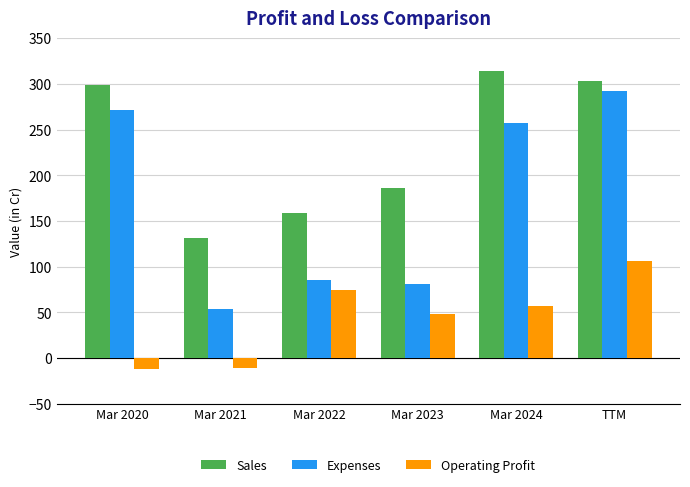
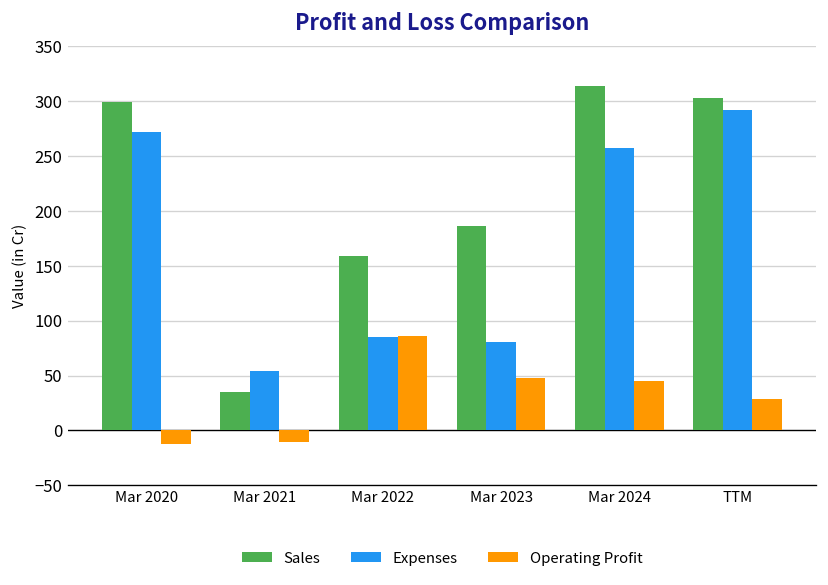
  {
    "Sales": {
      "Mar 2020": 300,
-     "Mar 2021": 130,
+     "Mar 2021": 40,
      "Mar 2022": 160,
      "Mar 2023": 190,
      "Mar 2024": 310,
      "TTM": 300
    },
    "Expenses": {
      "Mar 2020": 270,
      "Mar 2021": 50,
      "Mar 2022": 90,
      "Mar 2023": 80,
      "Mar 2024": 260,
      "TTM": 290
    },
    "Operating Profit": {
      "Mar 2020": -10,
      "Mar 2021": -10,
-     "Mar 2022": 80,
+     "Mar 2022": 90,
      "Mar 2023": 50,
-     "Mar 2024": 60,
-     "TTM": 110
+     "Mar 2024": 50,
+     "TTM": 30
    }
  }
